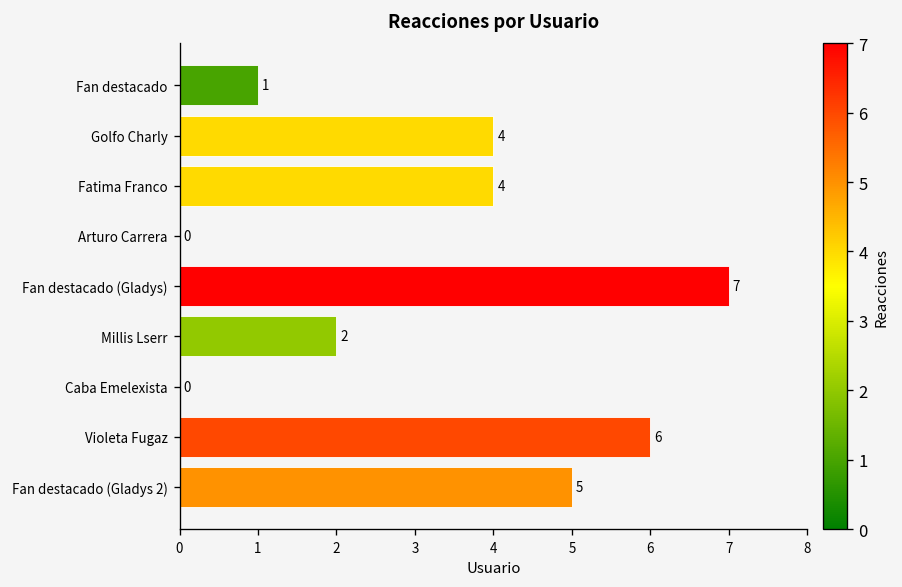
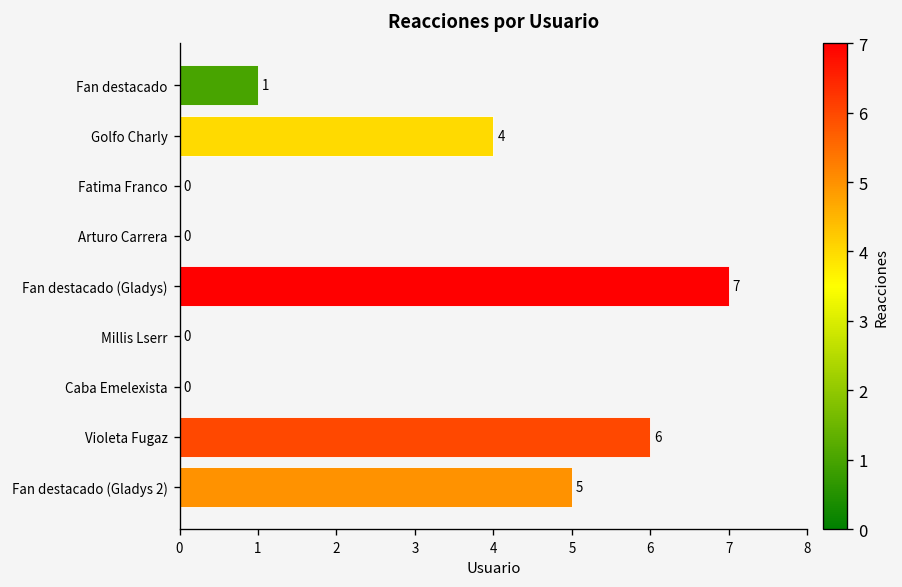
  {
    "Fan destacado": 1,
    "Golfo Charly": 4,
-   "Fatima Franco": 4,
+   "Fatima Franco": 0,
    "Arturo Carrera": 0,
    "Fan destacado (Gladys)": 7,
-   "Millis Lserr": 2,
+   "Millis Lserr": 0,
    "Caba Emelexista": 0,
    "Violeta Fugaz": 6,
    "Fan destacado (Gladys 2)": 5
  }
